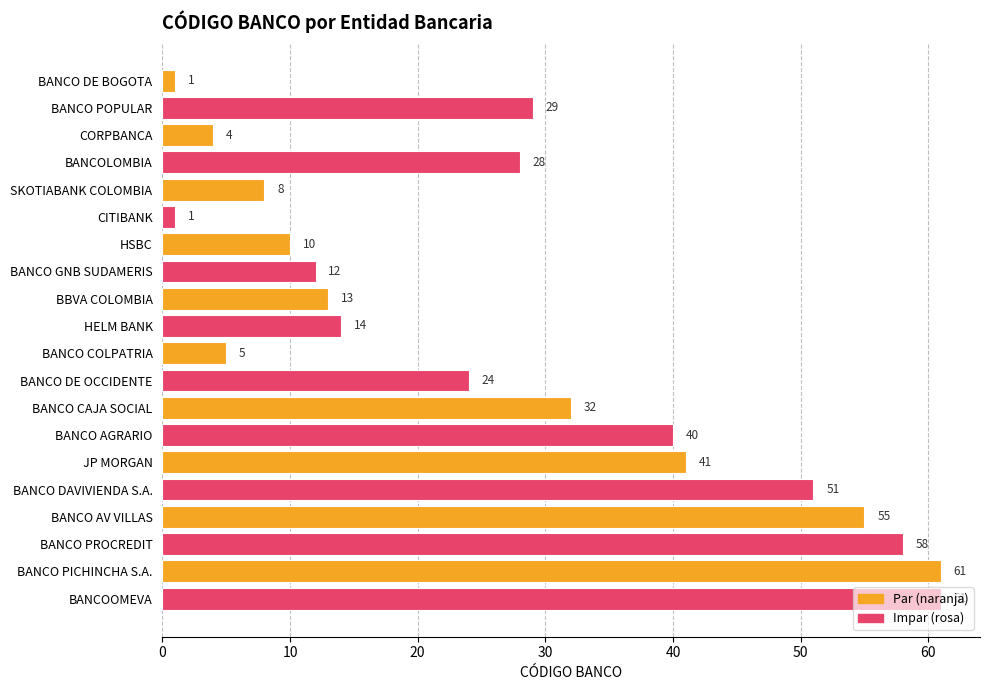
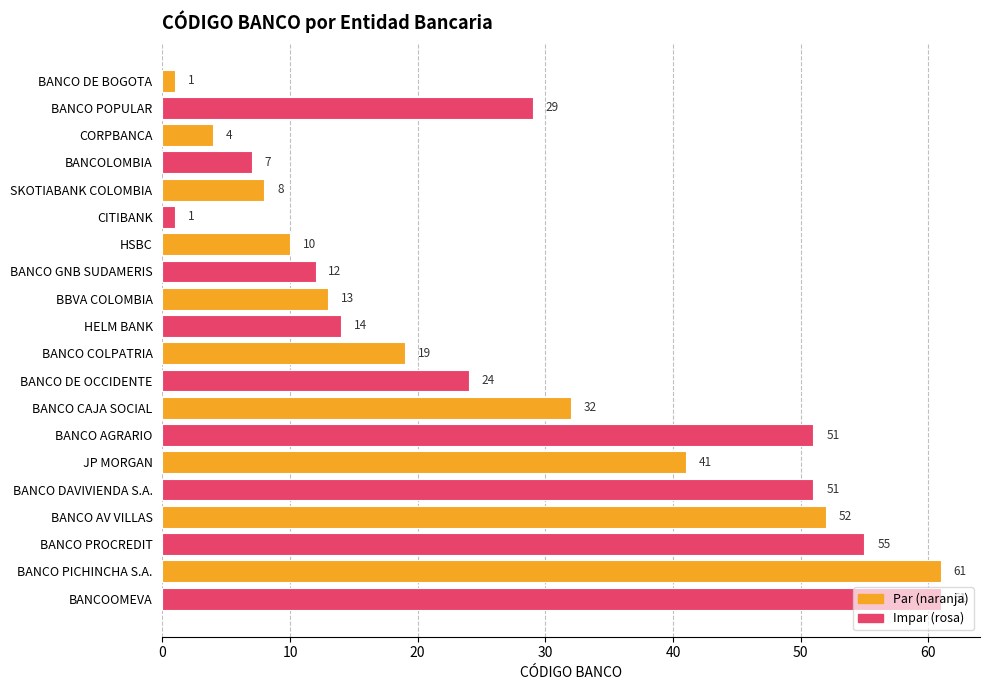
  {
    "BANCO DE BOGOTA": 1,
    "BANCO POPULAR": 29,
    "CORPBANCA": 4,
-   "BANCOLOMBIA": 28,
+   "BANCOLOMBIA": 7,
    "SKOTIABANK COLOMBIA": 8,
    "CITIBANK": 1,
    "HSBC": 10,
    "BANCO GNB SUDAMERIS": 12,
    "BBVA COLOMBIA": 13,
    "HELM BANK": 14,
-   "BANCO COLPATRIA": 5,
+   "BANCO COLPATRIA": 19,
    "BANCO DE OCCIDENTE": 24,
    "BANCO CAJA SOCIAL": 32,
-   "BANCO AGRARIO": 40,
+   "BANCO AGRARIO": 51,
    "JP MORGAN": 41,
    "BANCO DAVIVIENDA S.A.": 51,
-   "BANCO AV VILLAS": 55,
-   "BANCO PROCREDIT": 58,
+   "BANCO AV VILLAS": 52,
+   "BANCO PROCREDIT": 55,
    "BANCO PICHINCHA S.A.": 61
  }
